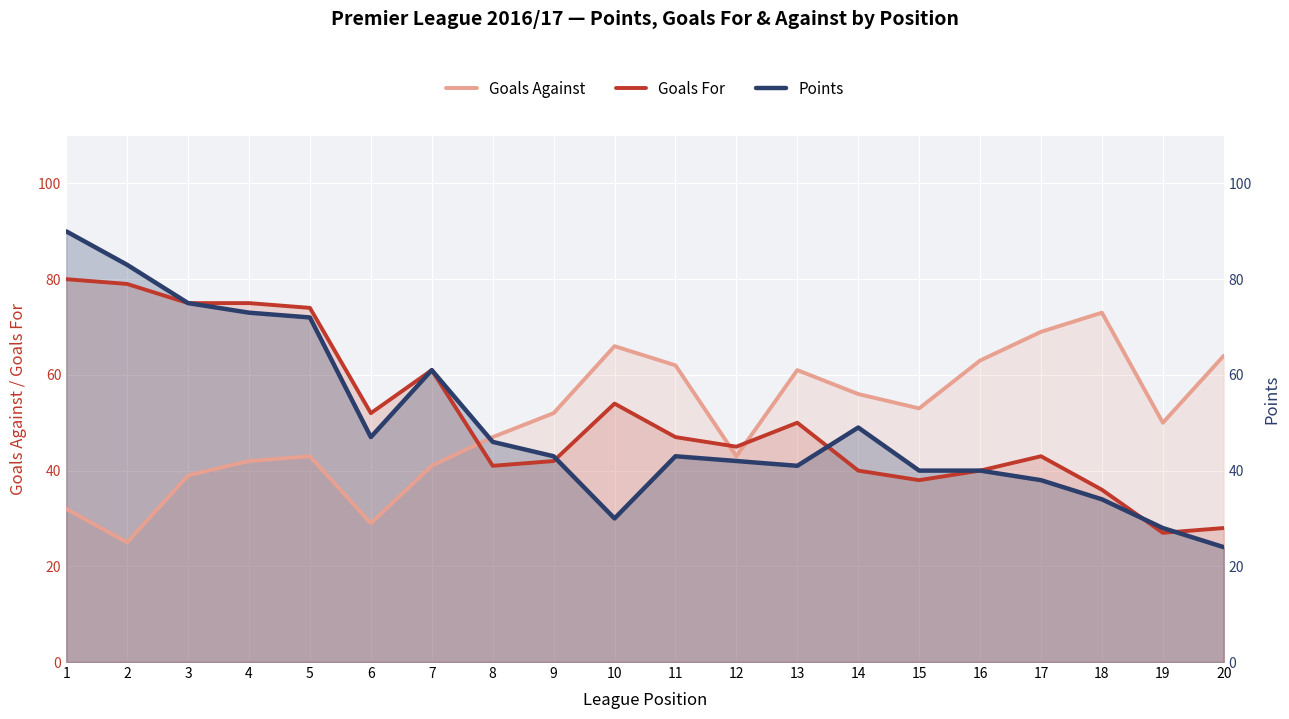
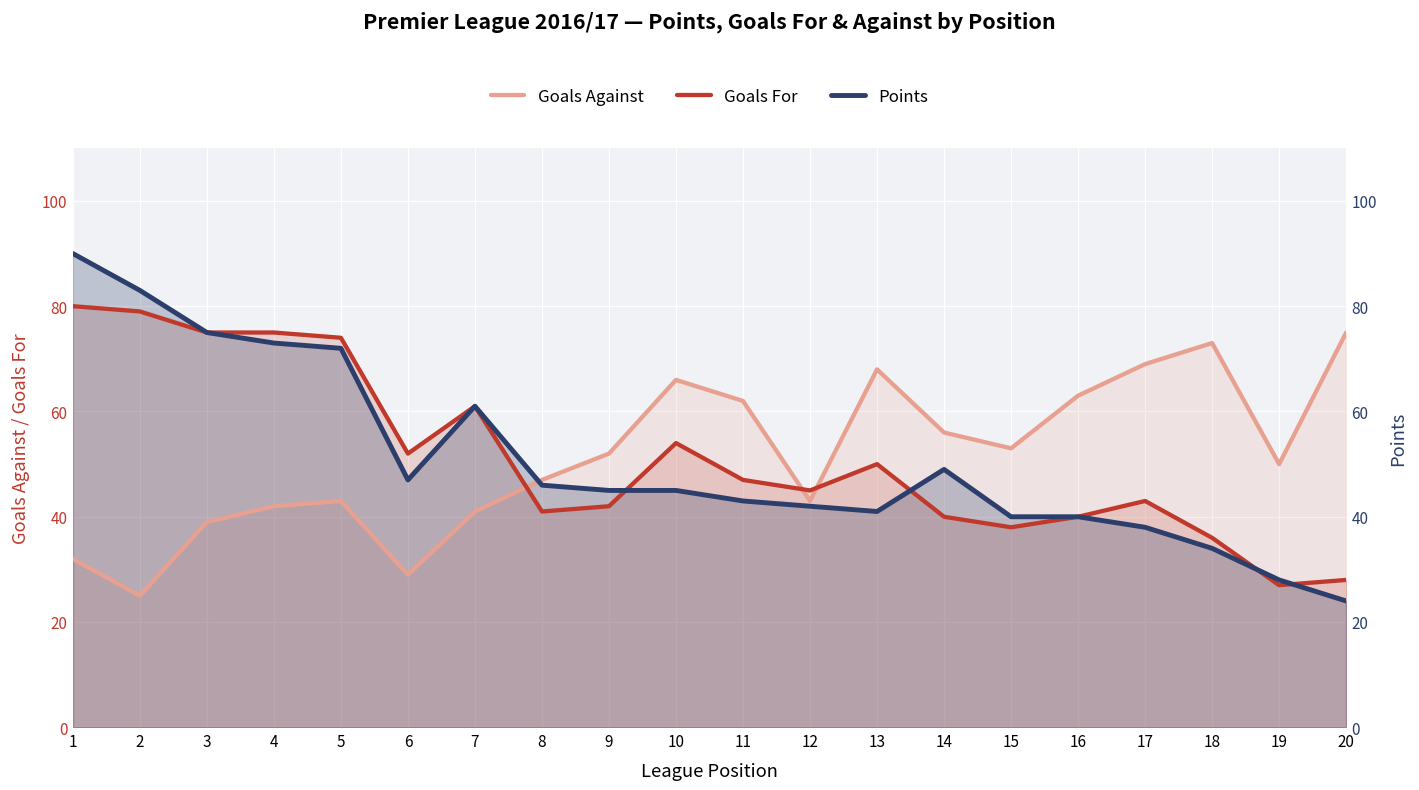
  {
    "Goals Against": {
      "1": 32,
      "2": 25,
      "3": 39,
      "4": 42,
      "5": 43,
      "6": 29,
      "7": 41,
      "8": 47,
      "9": 52,
      "10": 66,
      "11": 62,
      "12": 43,
-     "13": 61,
+     "13": 68,
      "14": 56,
      "15": 53,
      "16": 63,
      "17": 69,
      "18": 73,
      "19": 50,
-     "20": 64
+     "20": 75
    },
    "Goals For": {
      "1": 80,
      "2": 79,
      "4": 75,
      "5": 74,
      "6": 52,
      "8": 41,
      "9": 42,
      "10": 54,
      "11": 47,
      "12": 45,
      "13": 50,
      "14": 40,
      "15": 38,
      "17": 43,
      "18": 36,
      "19": 27,
      "20": 28
    },
    "Points": {
      "1": 90,
      "2": 83,
      "4": 73,
      "5": 72,
      "6": 47,
      "8": 46,
-     "9": 43,
-     "10": 30,
+     "9": 45,
+     "10": 45,
      "11": 43,
      "12": 42,
      "13": 41,
      "14": 49,
      "15": 40,
      "17": 38,
      "18": 34,
      "19": 28,
      "20": 24
    }
  }
